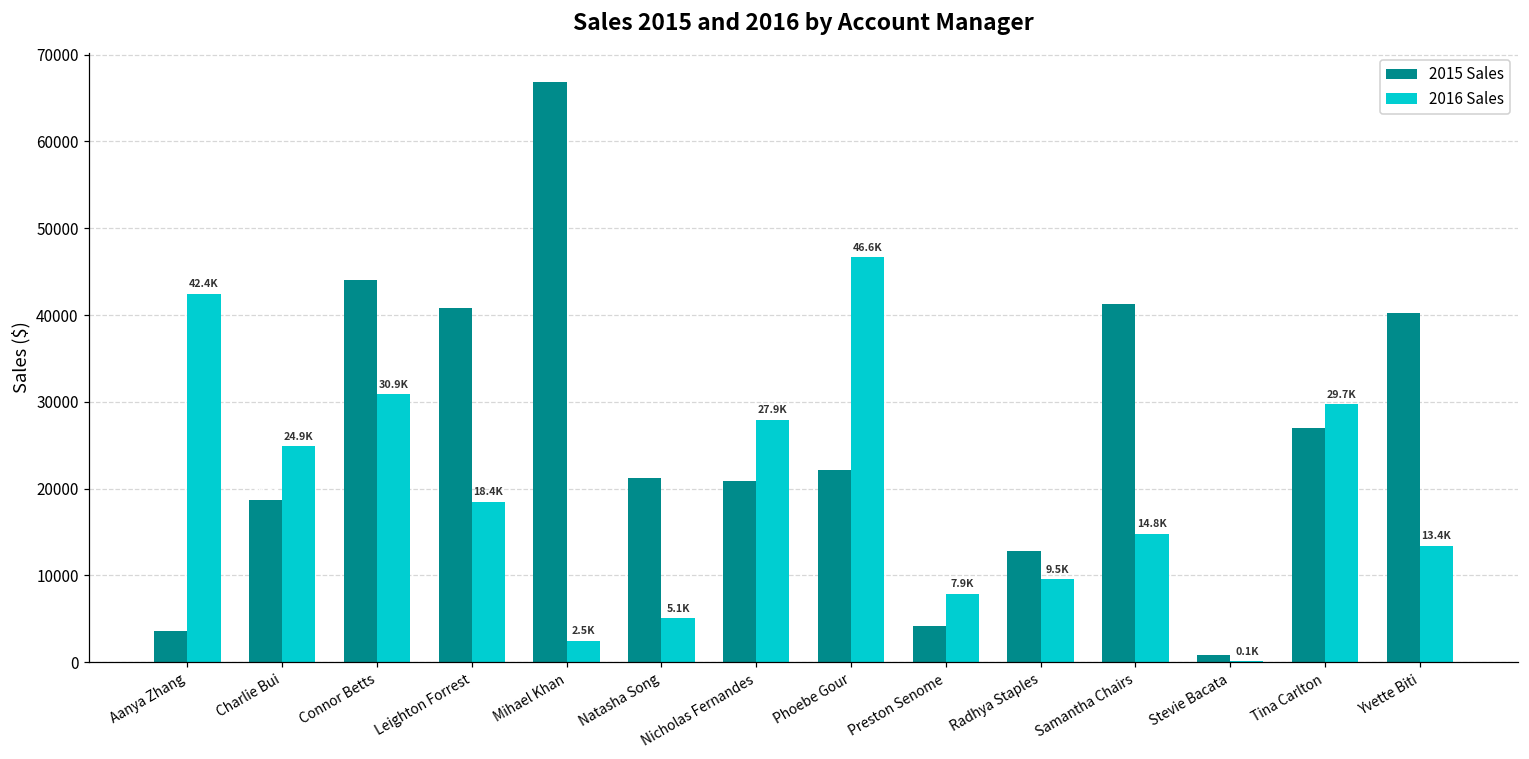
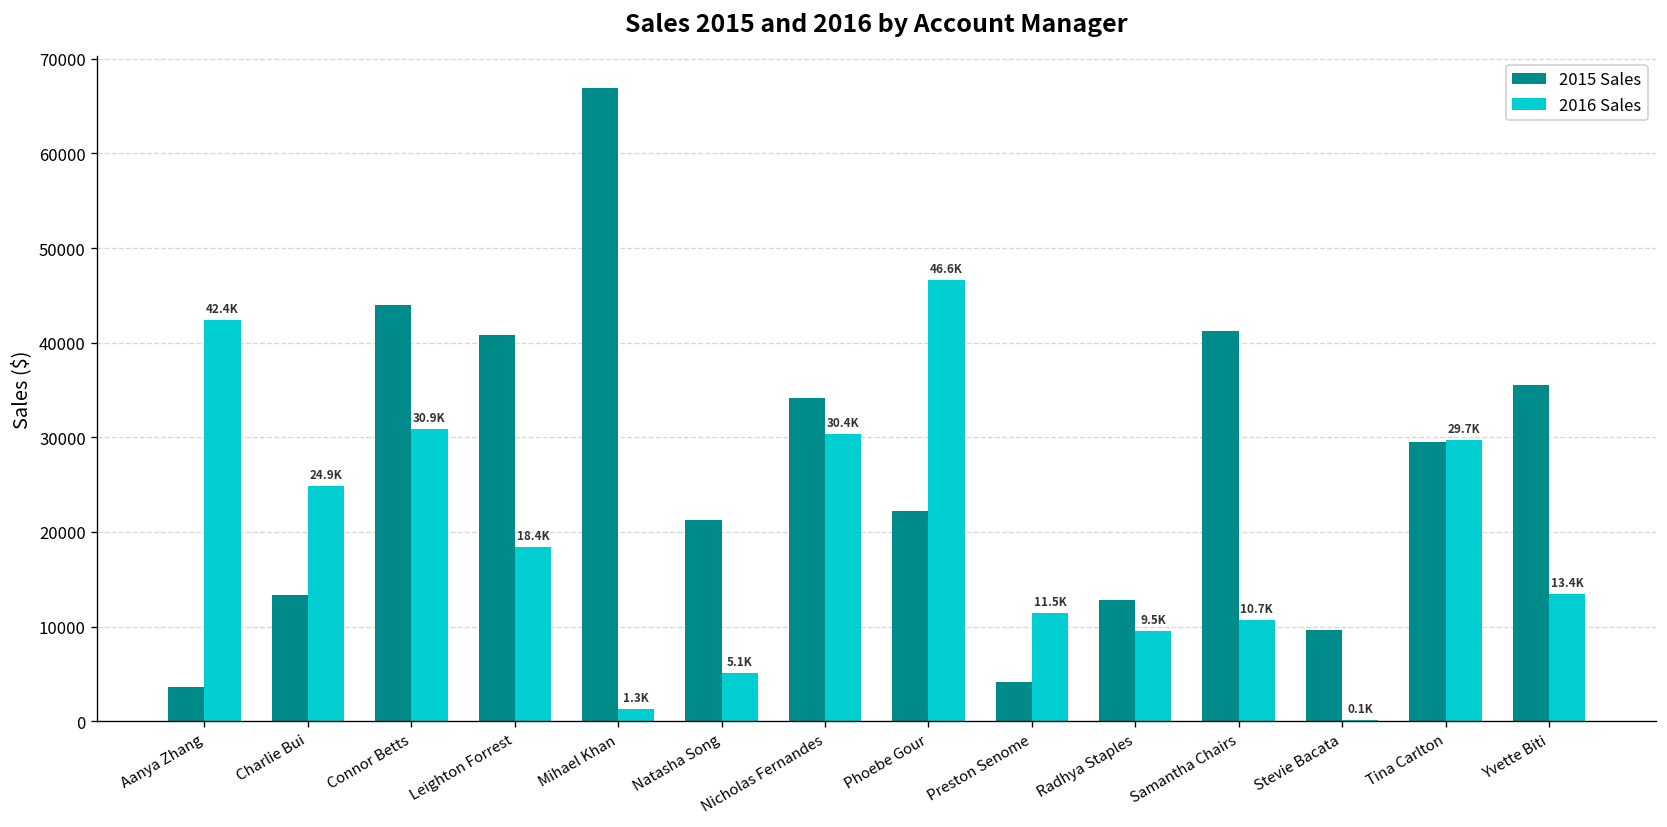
  {
    "2015 Sales": {
      "Aanya Zhang": "4000",
-     "Charlie Bui": "19000",
+     "Charlie Bui": "13000",
      "Connor Betts": "44000",
      "Leighton Forrest": "41000",
      "Mihael Khan": "67000",
      "Natasha Song": "21000",
-     "Nicholas Fernandes": "21000",
+     "Nicholas Fernandes": "34000",
      "Phoebe Gour": "22000",
      "Preston Senome": "4000",
      "Radhya Staples": "13000",
      "Samantha Chairs": "41000",
-     "Stevie Bacata": "1000",
-     "Tina Carlton": "27000",
-     "Yvette Biti": "40000"
+     "Stevie Bacata": "10000",
+     "Tina Carlton": "29000",
+     "Yvette Biti": "36000"
    },
    "2016 Sales": {
      "Aanya Zhang": "42.4K",
      "Charlie Bui": "24.9K",
      "Connor Betts": "30.9K",
      "Leighton Forrest": "18.4K",
-     "Mihael Khan": "2.5K",
+     "Mihael Khan": "1.3K",
      "Natasha Song": "5.1K",
-     "Nicholas Fernandes": "27.9K",
+     "Nicholas Fernandes": "30.4K",
      "Phoebe Gour": "46.6K",
-     "Preston Senome": "7.9K",
+     "Preston Senome": "11.5K",
      "Radhya Staples": "9.5K",
-     "Samantha Chairs": "14.8K",
+     "Samantha Chairs": "10.7K",
      "Stevie Bacata": "0.1K",
      "Tina Carlton": "29.7K",
      "Yvette Biti": "13.4K"
    }
  }
